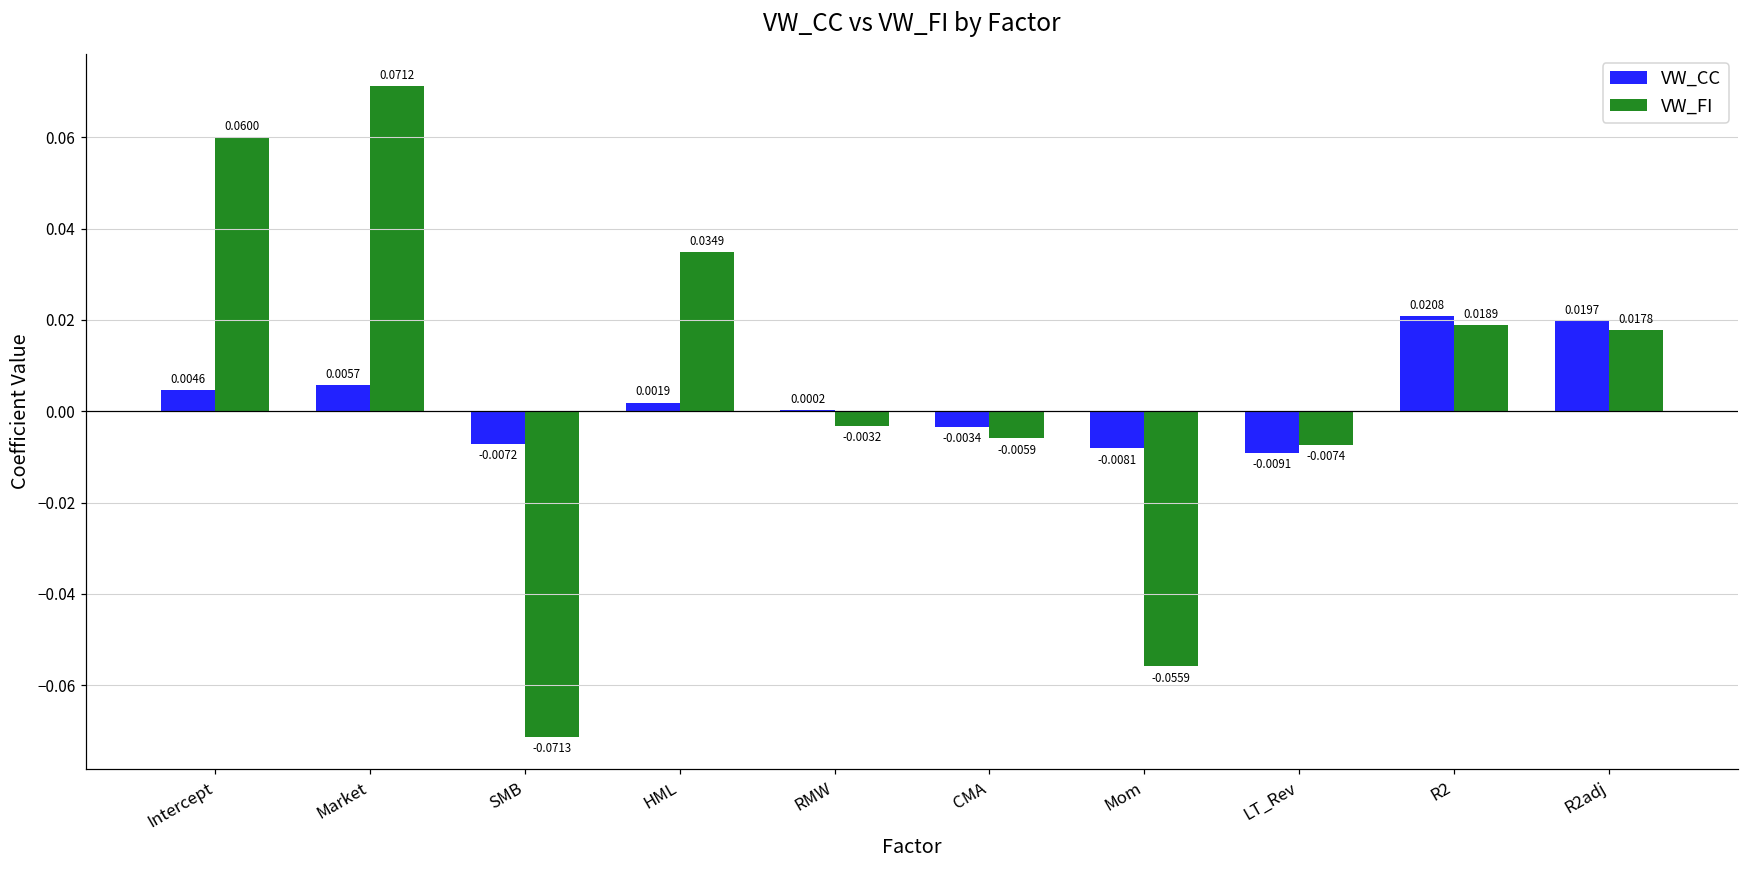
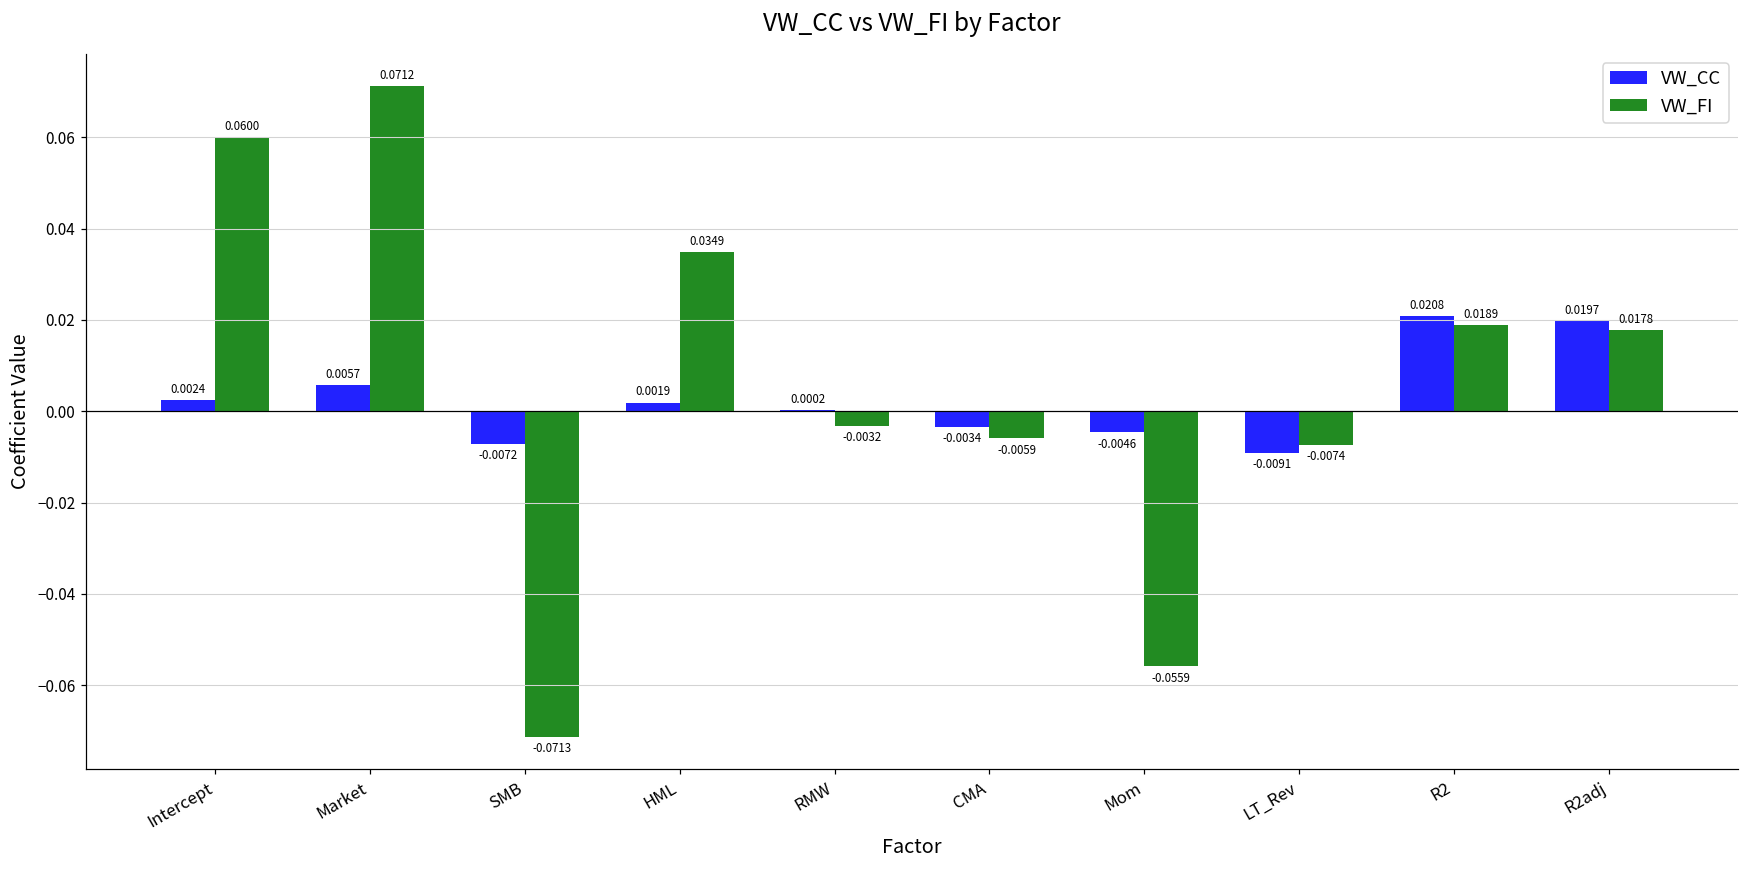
  {
    "VW_CC": {
-     "Intercept": 0.0046,
+     "Intercept": 0.0024,
      "Market": 0.0057,
      "SMB": -0.0072,
      "HML": 0.0019,
      "RMW": 0.0002,
      "CMA": -0.0034,
-     "Mom": -0.0081,
+     "Mom": -0.0046,
      "LT_Rev": -0.0091,
      "R2": 0.0208,
      "R2adj": 0.0197
    },
    "VW_FI": {
      "Intercept": 0.0600,
      "Market": 0.0712,
      "SMB": -0.0713,
      "HML": 0.0349,
      "RMW": -0.0032,
      "CMA": -0.0059,
      "Mom": -0.0559,
      "LT_Rev": -0.0074,
      "R2": 0.0189,
      "R2adj": 0.0178
    }
  }
